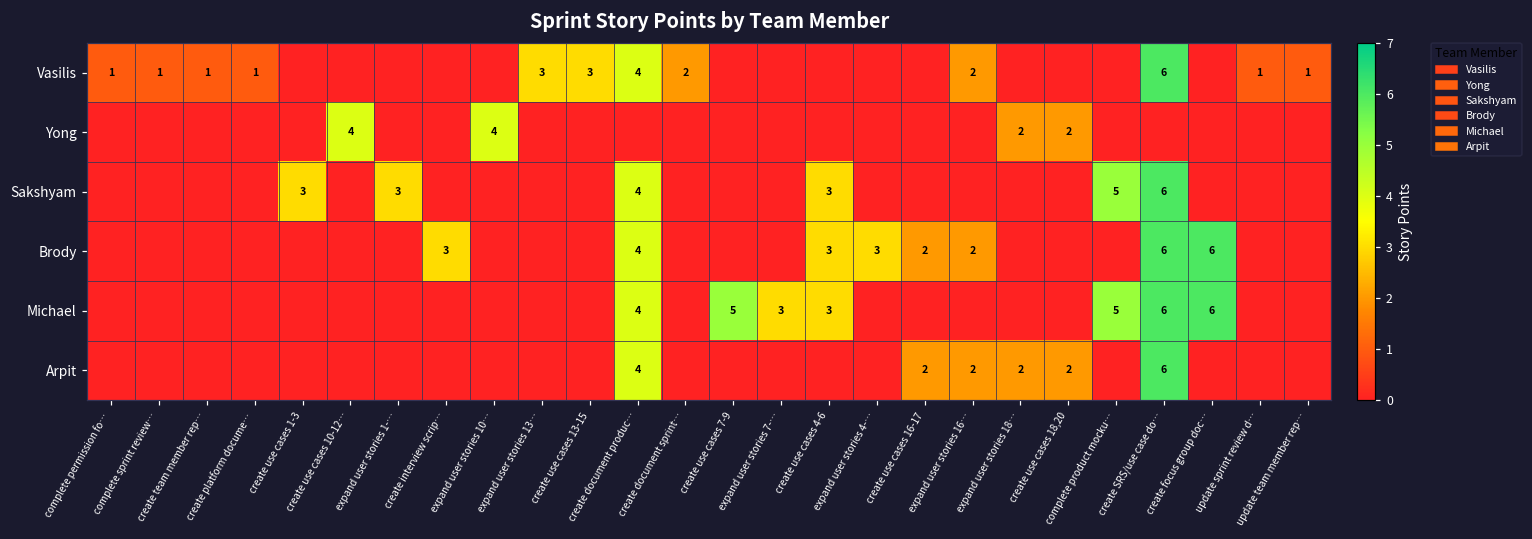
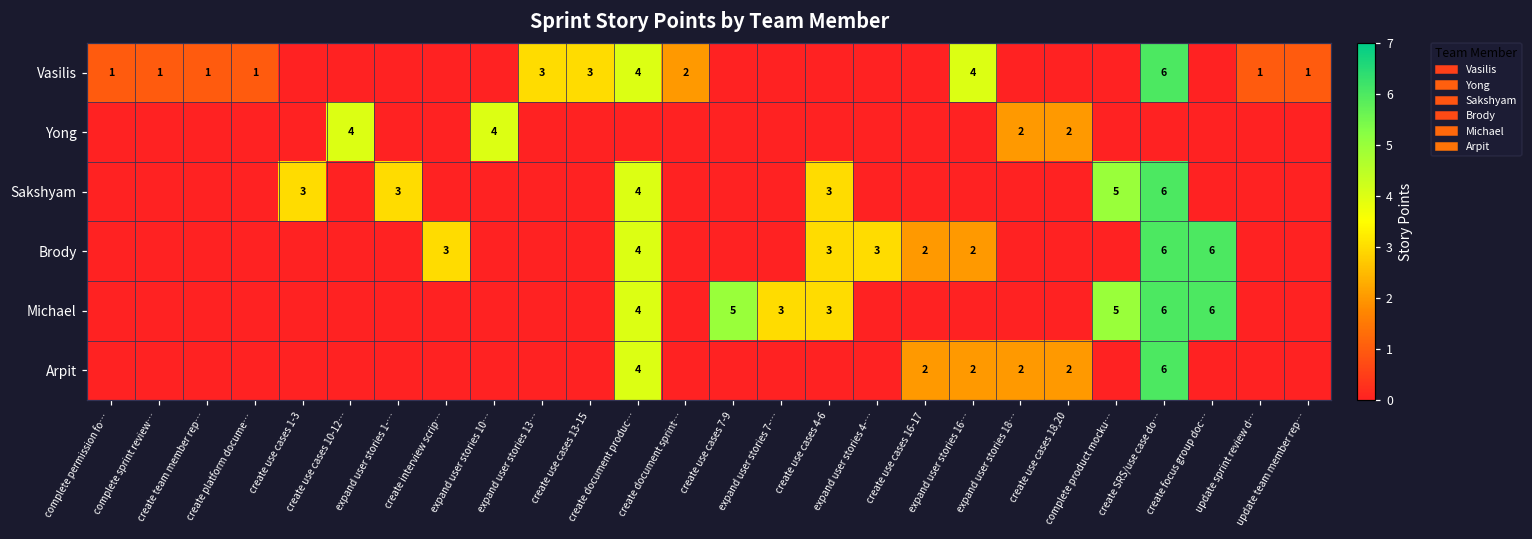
  {
    "Vasilis": {
      "complete permission fo…": 1,
      "complete sprint review…": 1,
      "create team member rep…": 1,
      "create platform docume…": 1,
      "expand user stories 13…": 3,
      "create use cases 13-15": 3,
      "create document produc…": 4,
      "create document sprint…": 2,
-     "expand user stories 16…": 2,
+     "expand user stories 16…": 4,
      "create SRS/use case do…": 6,
      "update sprint review d…": 1,
      "update team member rep…": 1
    },
    "Yong": {
      "create use cases 10-12…": 4,
      "expand user stories 10…": 4,
      "expand user stories 18…": 2,
      "create use cases 18,20": 2
    },
    "Sakshyam": {
      "create use cases 1-3": 3,
      "expand user stories 1-…": 3,
      "create document produc…": 4,
      "create use cases 4-6": 3,
      "complete product mocku…": 5,
      "create SRS/use case do…": 6
    },
    "Brody": {
      "create interview scrip…": 3,
      "create document produc…": 4,
      "create use cases 4-6": 3,
      "expand user stories 4-…": 3,
      "create use cases 16-17": 2,
      "expand user stories 16…": 2,
      "create SRS/use case do…": 6,
      "create focus group doc…": 6
    },
    "Michael": {
      "create document produc…": 4,
      "create use cases 7-9": 5,
      "expand user stories 7-…": 3,
      "create use cases 4-6": 3,
      "complete product mocku…": 5,
      "create SRS/use case do…": 6,
      "create focus group doc…": 6
    },
    "Arpit": {
      "create document produc…": 4,
      "create use cases 16-17": 2,
      "expand user stories 16…": 2,
      "expand user stories 18…": 2,
      "create use cases 18,20": 2,
      "create SRS/use case do…": 6
    }
  }
